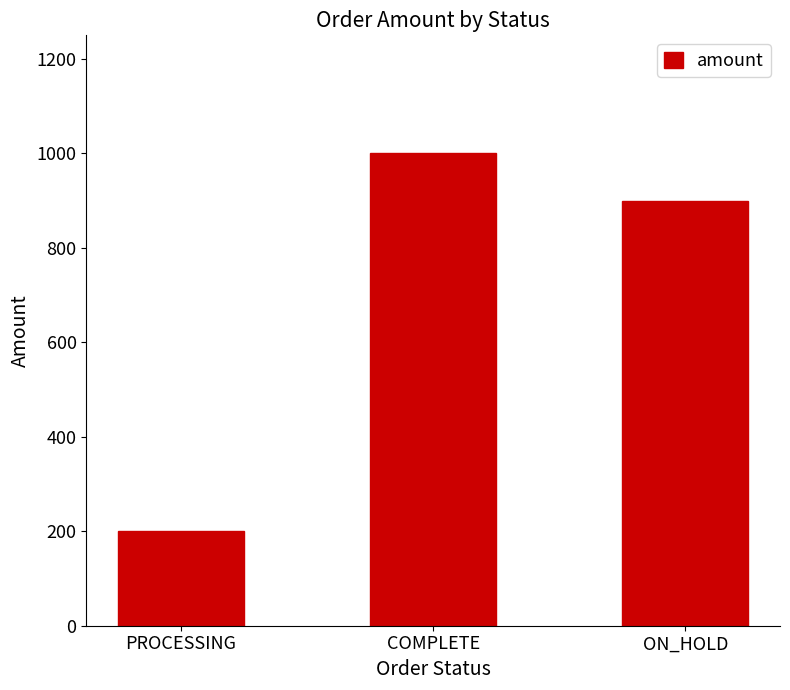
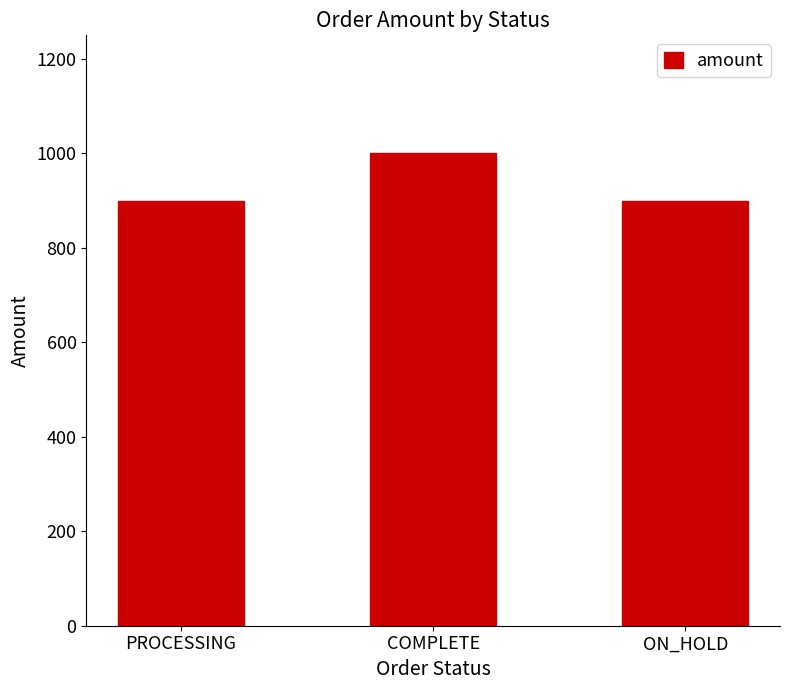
  {
-   "PROCESSING": 200,
+   "PROCESSING": 900,
    "COMPLETE": 1000,
    "ON_HOLD": 900
  }
